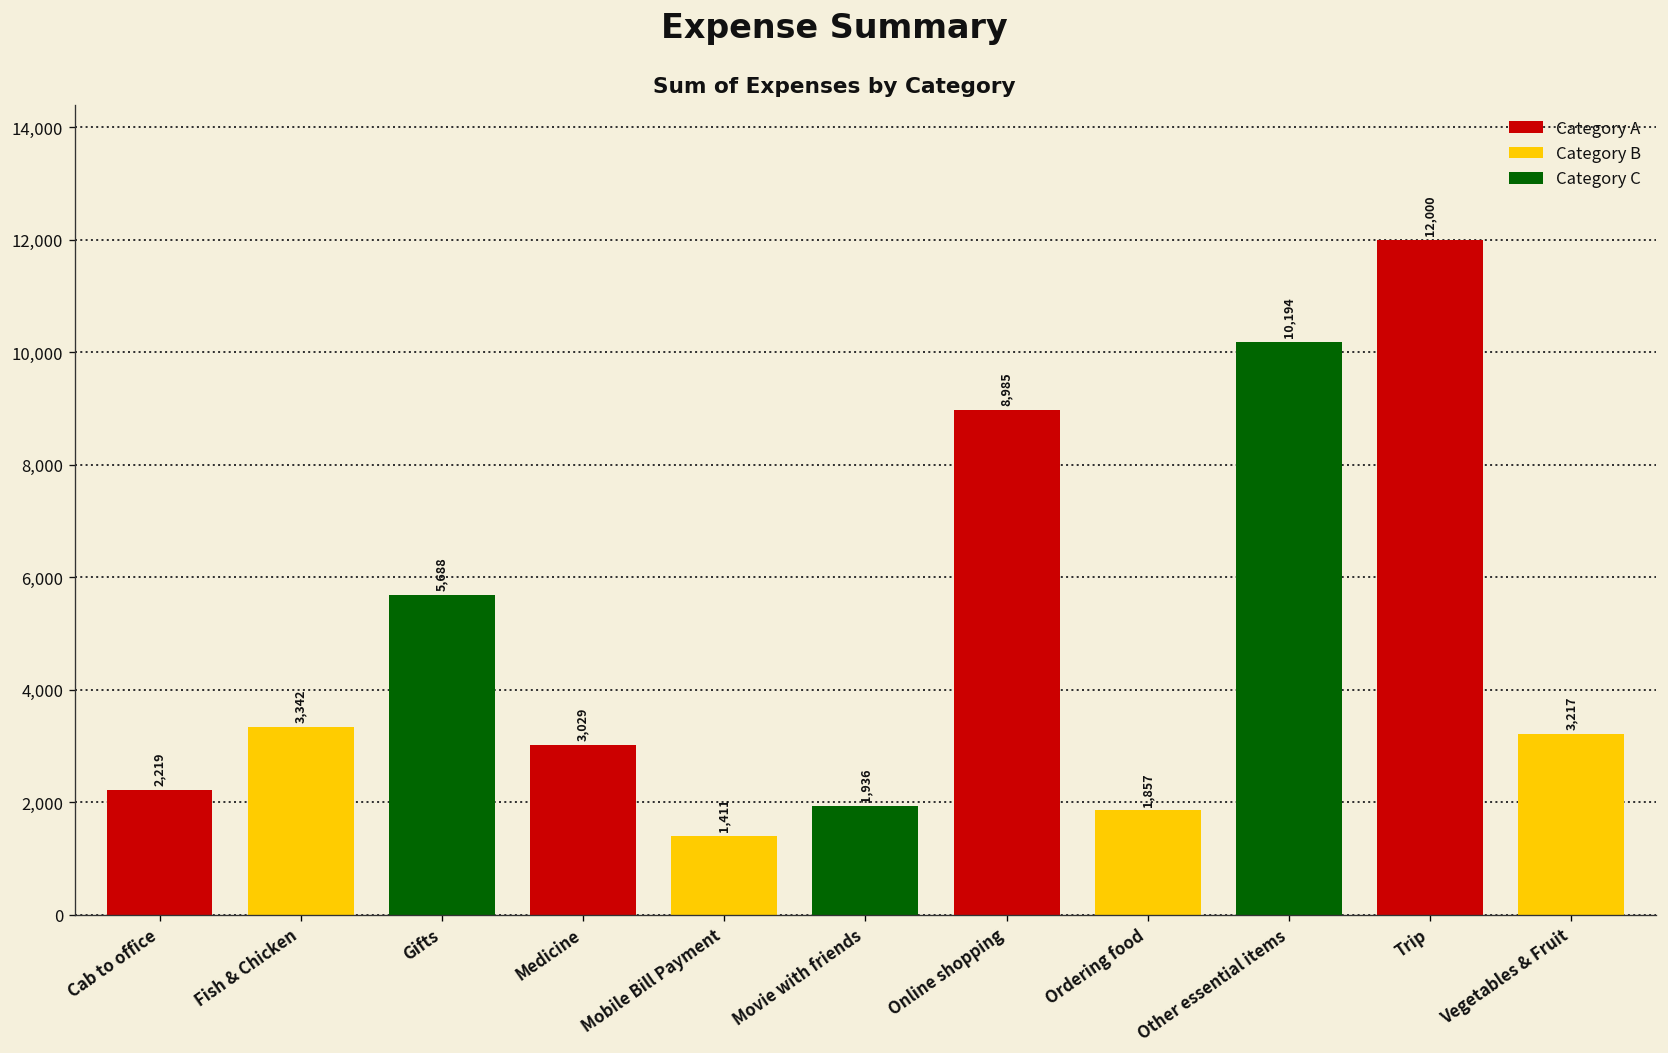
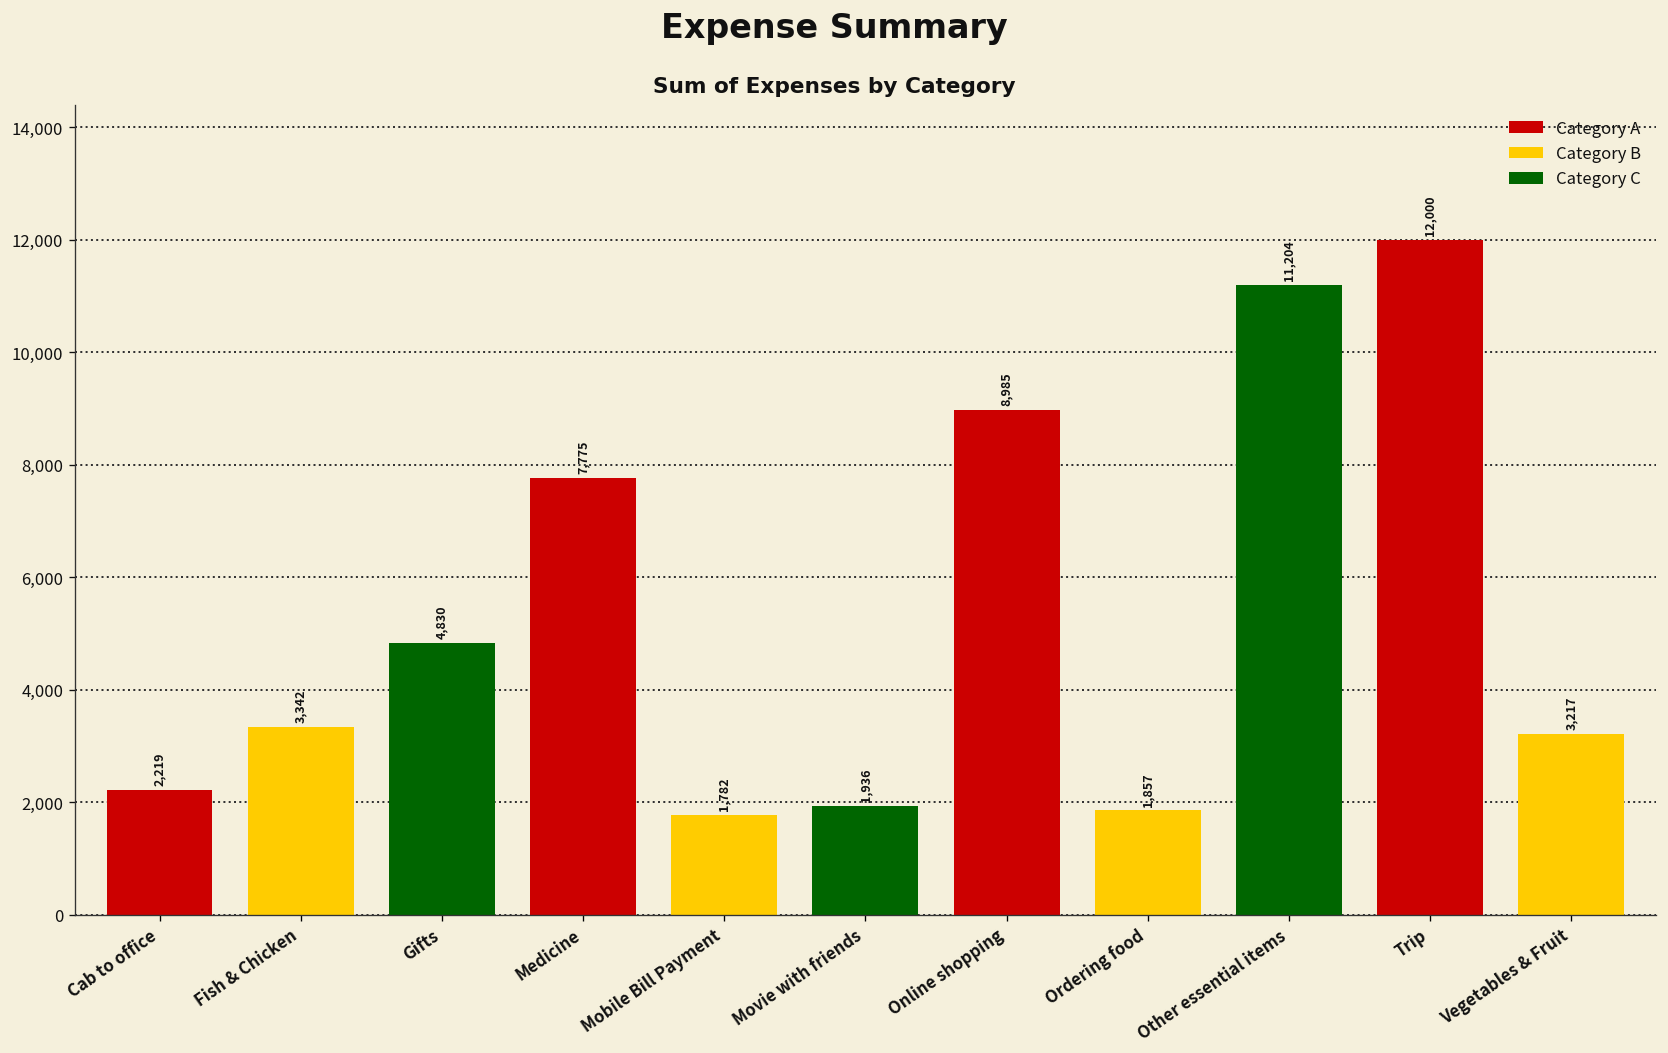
  {
    "Cab to office": "2,219",
    "Fish & Chicken": "3,342",
-   "Gifts": "5,688",
-   "Medicine": "3,029",
-   "Mobile Bill Payment": "1,411",
+   "Gifts": "4,830",
+   "Medicine": "7,775",
+   "Mobile Bill Payment": "1,782",
    "Movie with friends": "1,936",
    "Online shopping": "8,985",
    "Ordering food": "1,857",
-   "Other essential items": "10,194",
+   "Other essential items": "11,204",
    "Trip": "12,000",
    "Vegetables & Fruit": "3,217"
  }
